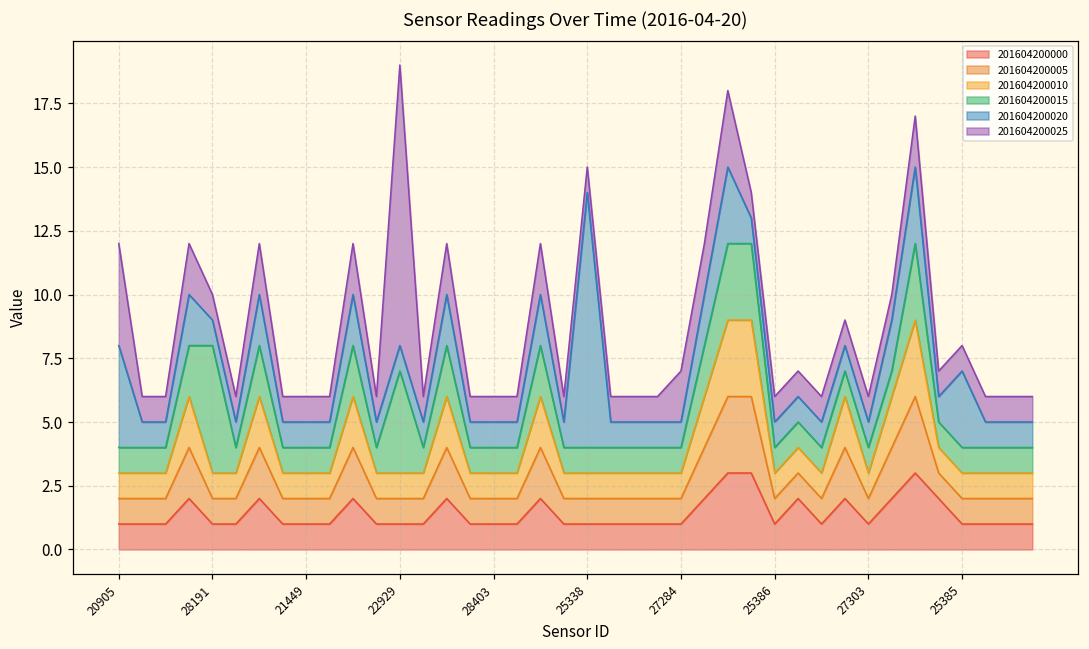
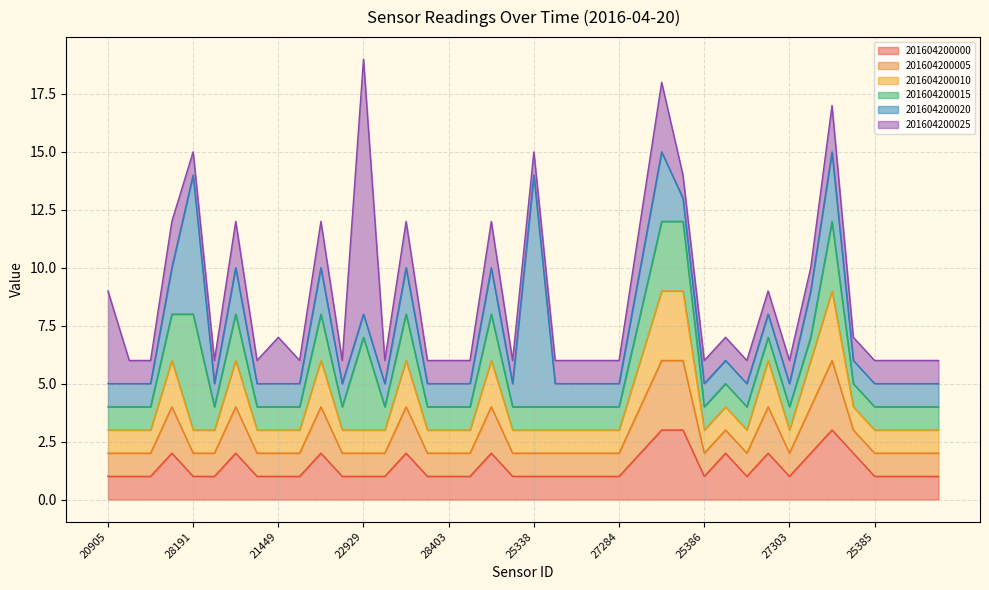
  {
    "201604200015": {
      "20905": 1,
      "28191": 5,
      "21449": 1,
      "22929": 4,
      "28403": 1,
      "25338": 1,
      "27284": 1,
      "25386": 1,
      "27303": 1,
      "25385": 1
    },
    "201604200020": {
-     "20905": 4,
-     "28191": 1,
+     "20905": 1,
+     "28191": 6,
      "21449": 1,
      "22929": 1,
      "28403": 1,
      "25338": 10,
      "27284": 1,
      "25386": 1,
      "27303": 1,
-     "25385": 3
+     "25385": 1
    },
    "201604200025": {
      "20905": 4,
      "28191": 1,
-     "21449": 1,
+     "21449": 2,
      "22929": 11,
      "28403": 1,
      "25338": 1,
-     "27284": 2,
+     "27284": 1,
      "25386": 1,
      "27303": 1,
      "25385": 1
    }
  }
